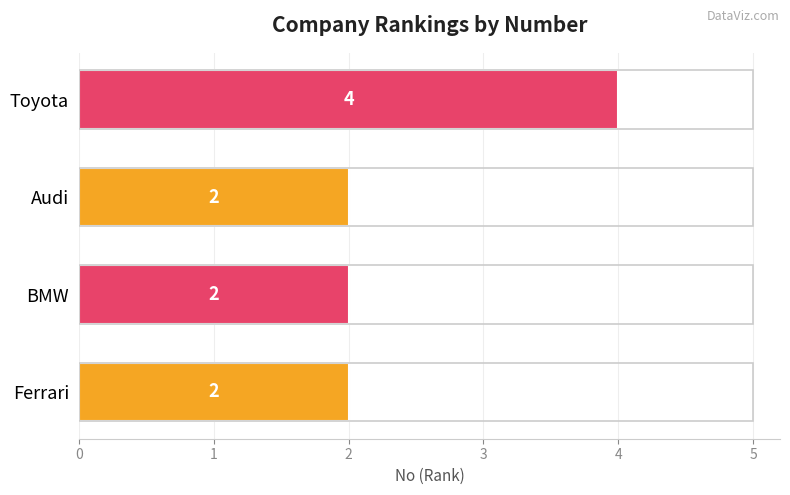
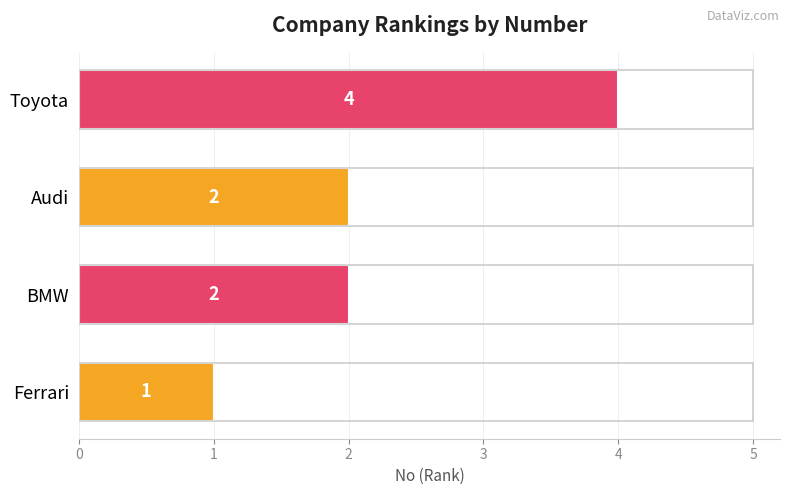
  {
    "Toyota": 4,
    "Audi": 2,
    "BMW": 2,
-   "Ferrari": 2
+   "Ferrari": 1
  }
